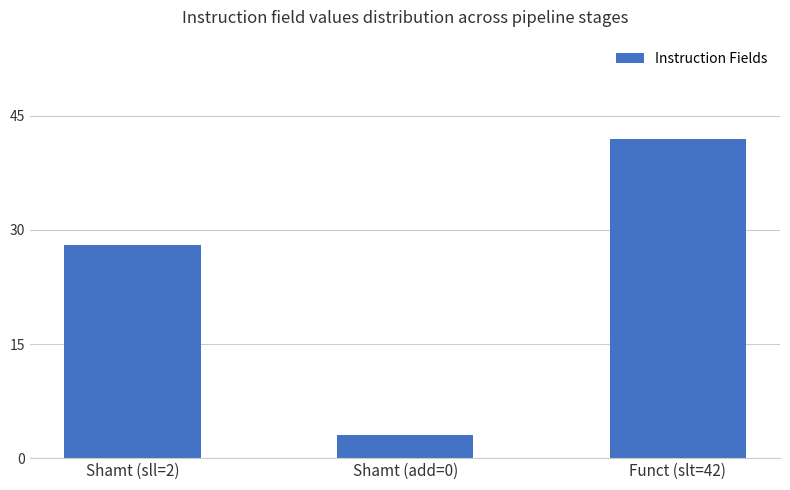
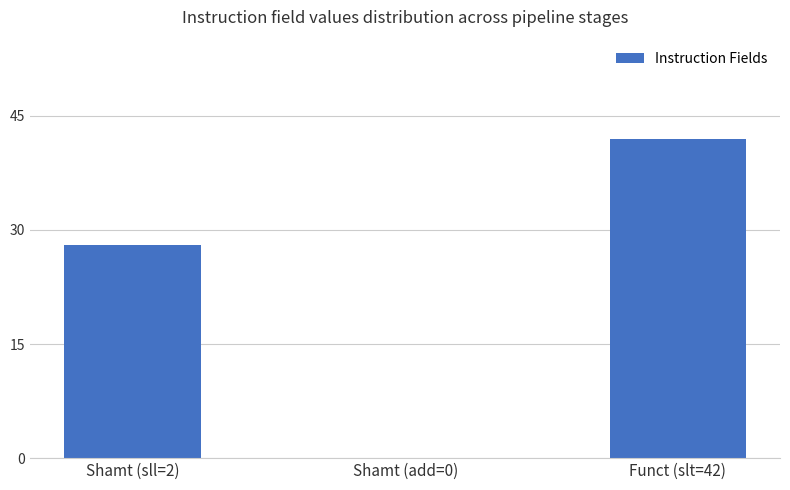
  {
    "Shamt (sll=2)": 28,
-   "Shamt (add=0)": 3,
+   "Shamt (add=0)": 0,
    "Funct (slt=42)": 42
  }
